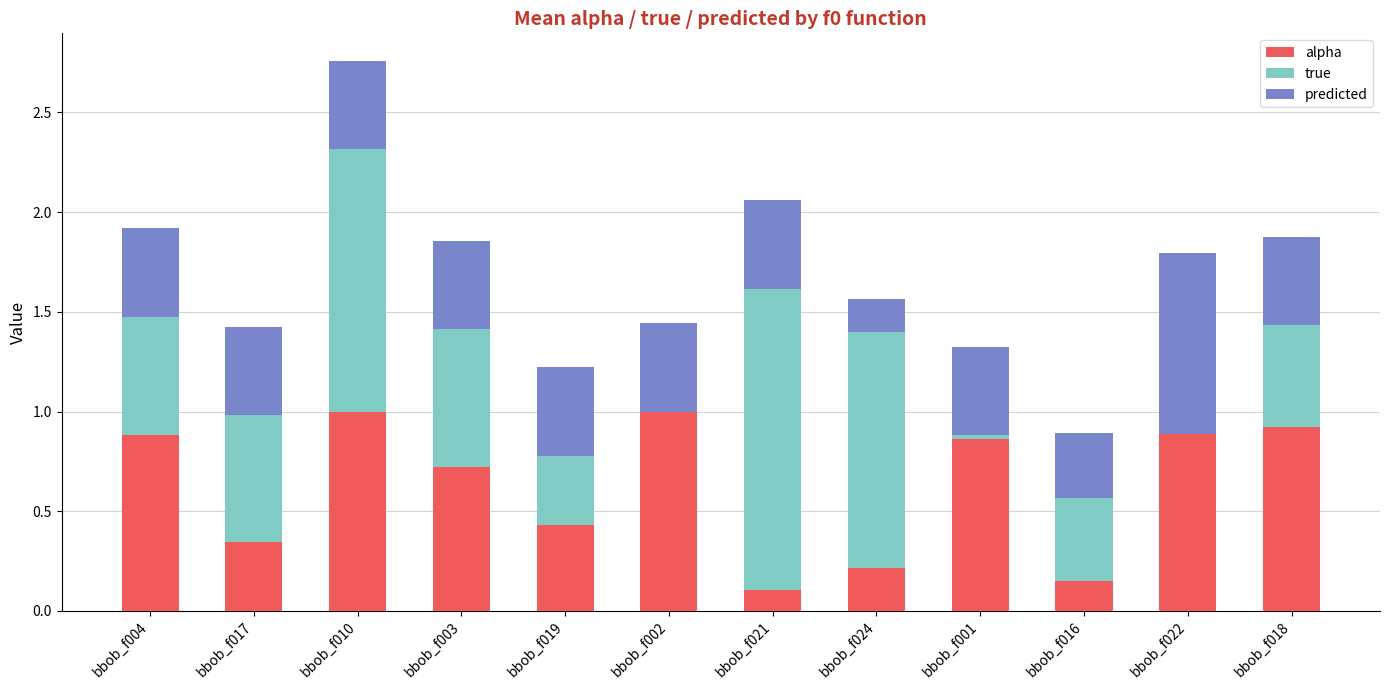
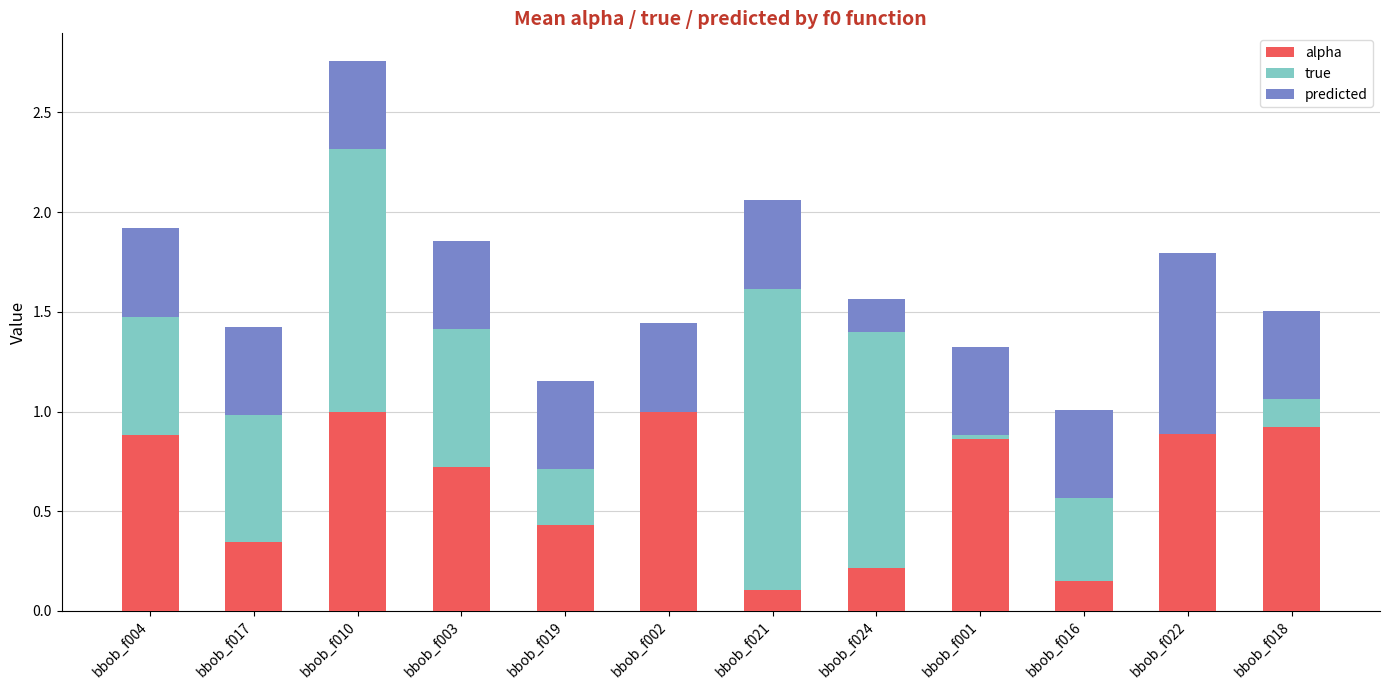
  {
    "alpha": {
      "bbob_f004": 0.88,
      "bbob_f017": 0.35,
      "bbob_f010": 1.00,
      "bbob_f003": 0.72,
      "bbob_f019": 0.43,
      "bbob_f002": 1.00,
      "bbob_f021": 0.10,
      "bbob_f024": 0.22,
      "bbob_f001": 0.86,
      "bbob_f016": 0.15,
      "bbob_f022": 0.89,
      "bbob_f018": 0.92
    },
    "true": {
      "bbob_f004": 0.59,
      "bbob_f017": 0.64,
      "bbob_f010": 1.32,
      "bbob_f003": 0.69,
-     "bbob_f019": 0.35,
+     "bbob_f019": 0.28,
      "bbob_f002": 0.00,
      "bbob_f021": 1.51,
      "bbob_f024": 1.18,
      "bbob_f001": 0.02,
      "bbob_f016": 0.41,
      "bbob_f022": 0.00,
-     "bbob_f018": 0.51
+     "bbob_f018": 0.14
    },
    "predicted": {
      "bbob_f004": 0.44,
      "bbob_f017": 0.44,
      "bbob_f010": 0.44,
      "bbob_f003": 0.44,
      "bbob_f019": 0.44,
      "bbob_f002": 0.44,
      "bbob_f021": 0.44,
      "bbob_f024": 0.17,
      "bbob_f001": 0.44,
-     "bbob_f016": 0.33,
+     "bbob_f016": 0.44,
      "bbob_f022": 0.91,
      "bbob_f018": 0.44
    }
  }
